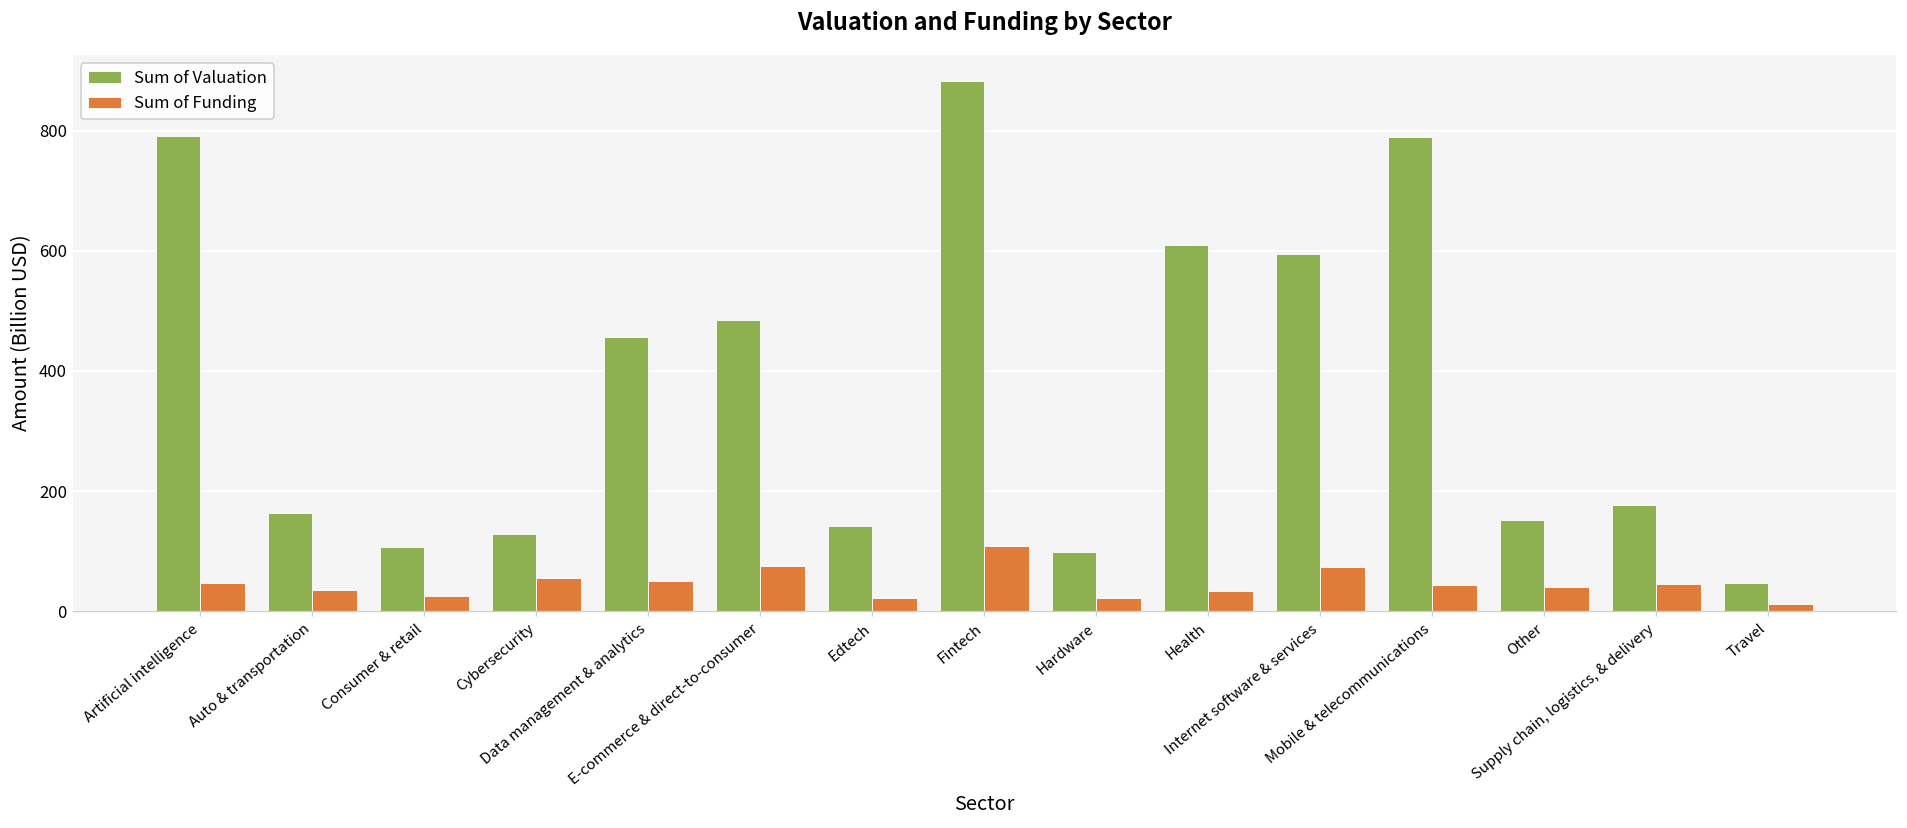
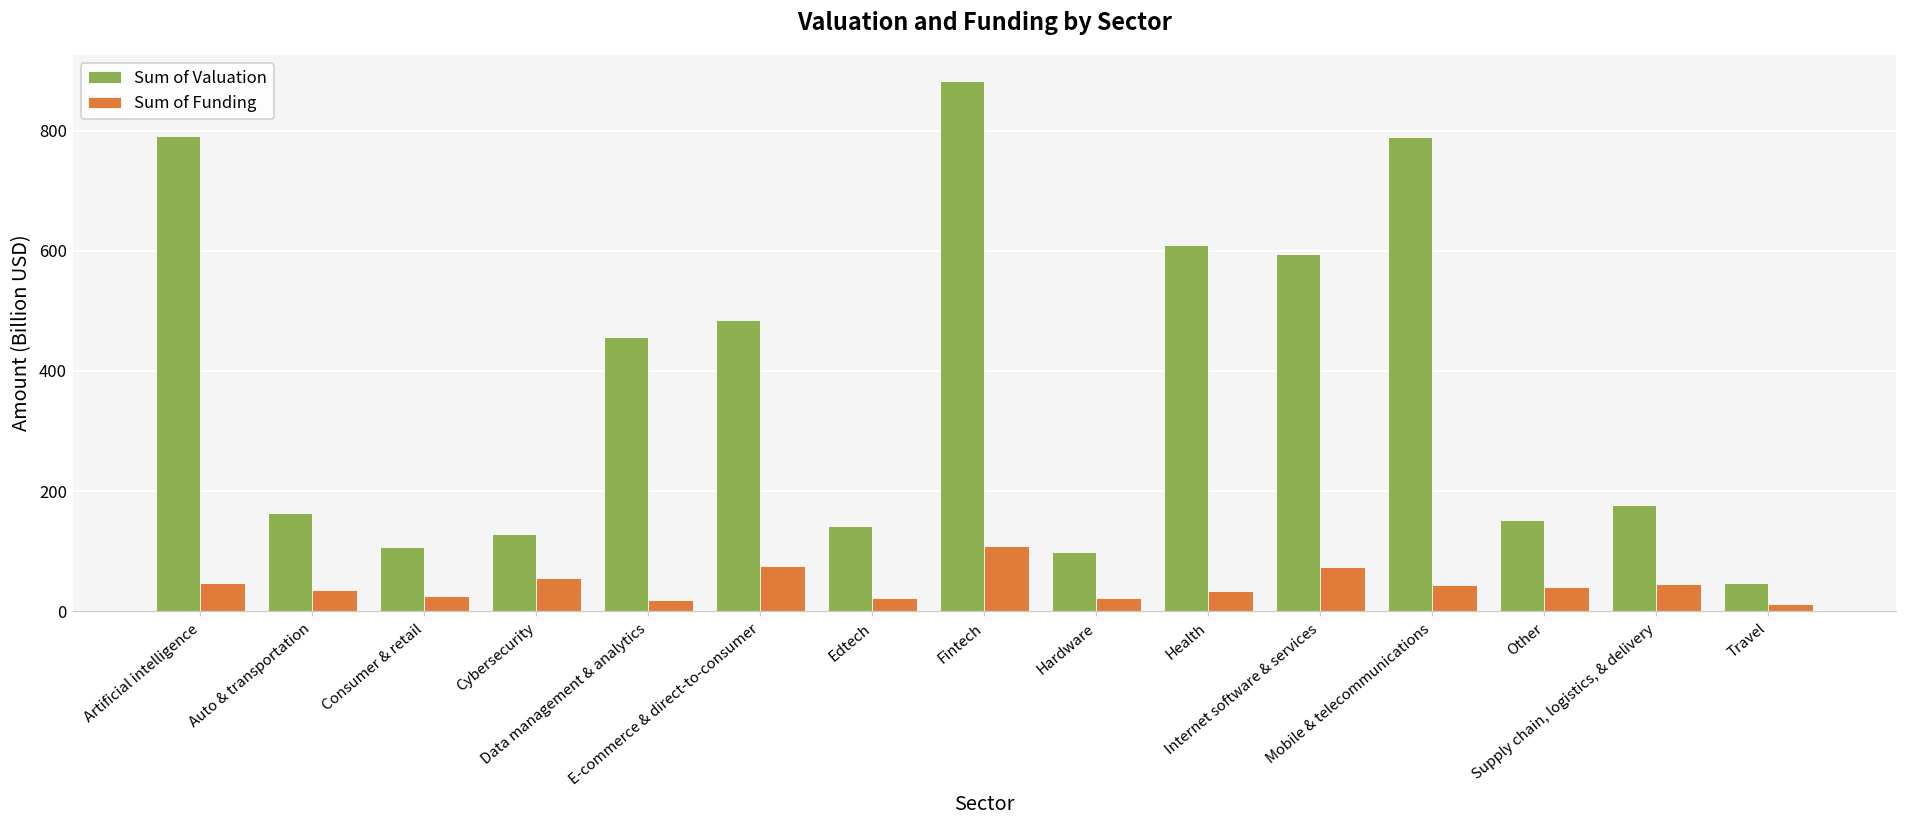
  {
    "Sum of Valuation": {
      "Artificial intelligence": 790,
      "Auto & transportation": 160,
      "Consumer & retail": 110,
      "Cybersecurity": 130,
      "Data management & analytics": 460,
      "E-commerce & direct-to-consumer": 480,
      "Edtech": 140,
      "Fintech": 880,
      "Hardware": 100,
      "Health": 610,
      "Internet software & services": 600,
      "Mobile & telecommunications": 790,
      "Other": 150,
      "Supply chain, logistics, & delivery": 180,
      "Travel": 50
    },
    "Sum of Funding": {
      "Artificial intelligence": 50,
      "Auto & transportation": 40,
      "Consumer & retail": 30,
      "Cybersecurity": 50,
-     "Data management & analytics": 50,
+     "Data management & analytics": 20,
      "E-commerce & direct-to-consumer": 70,
      "Edtech": 20,
      "Fintech": 110,
      "Hardware": 20,
      "Health": 30,
      "Internet software & services": 70,
      "Mobile & telecommunications": 40,
      "Other": 40,
      "Supply chain, logistics, & delivery": 40,
      "Travel": 10
    }
  }
